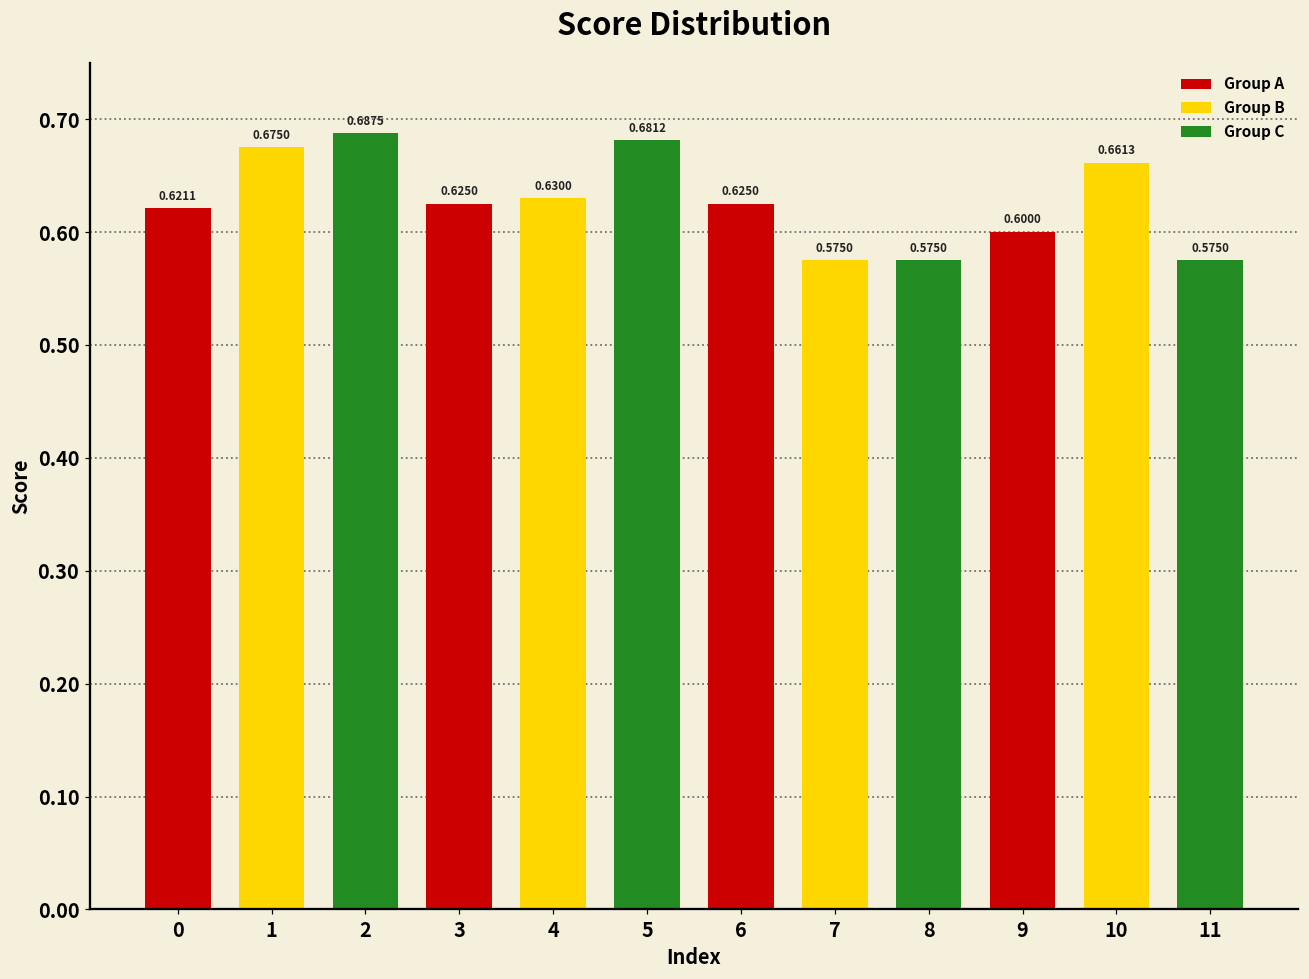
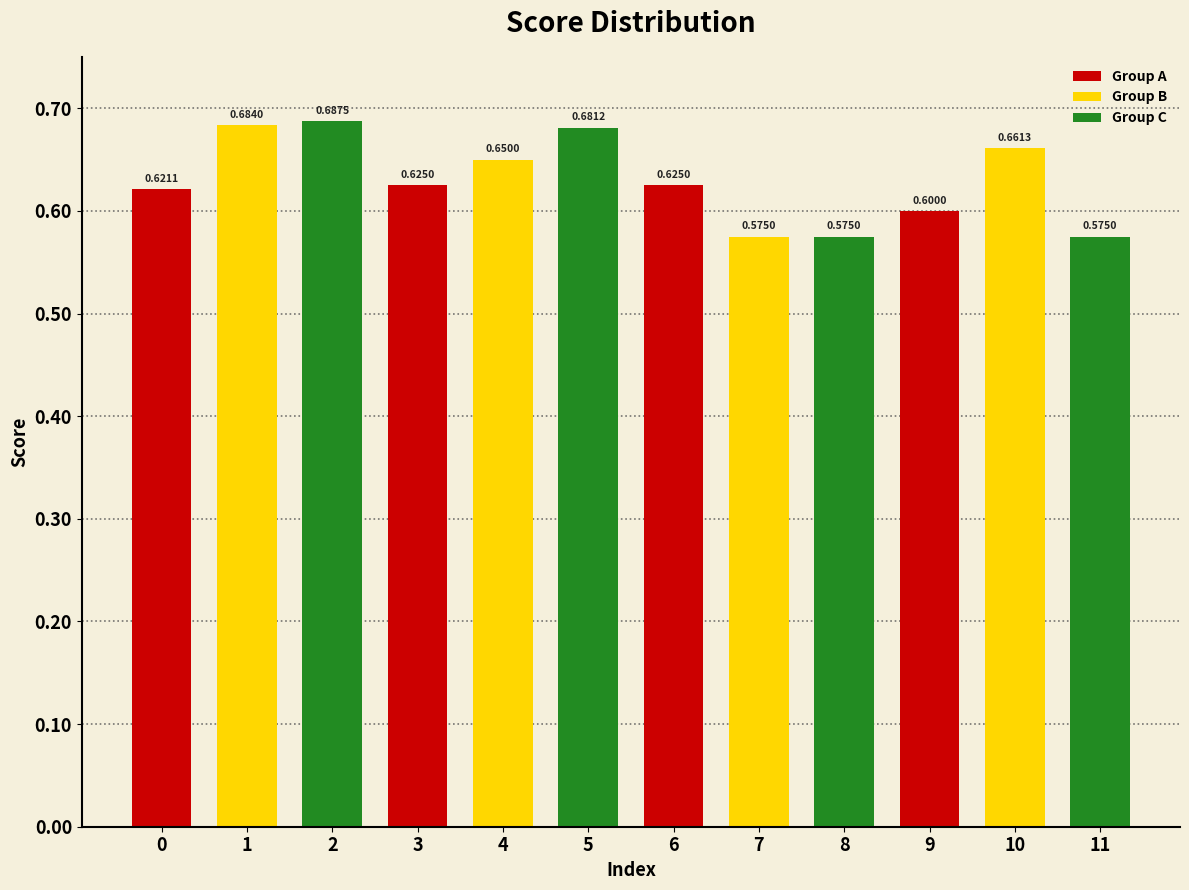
  {
    "0": 0.6211,
-   "1": 0.6750,
+   "1": 0.6840,
    "2": 0.6875,
    "3": 0.6250,
-   "4": 0.6300,
+   "4": 0.6500,
    "5": 0.6812,
    "6": 0.6250,
    "7": 0.5750,
    "8": 0.5750,
    "9": 0.6000,
    "10": 0.6613,
    "11": 0.5750
  }
